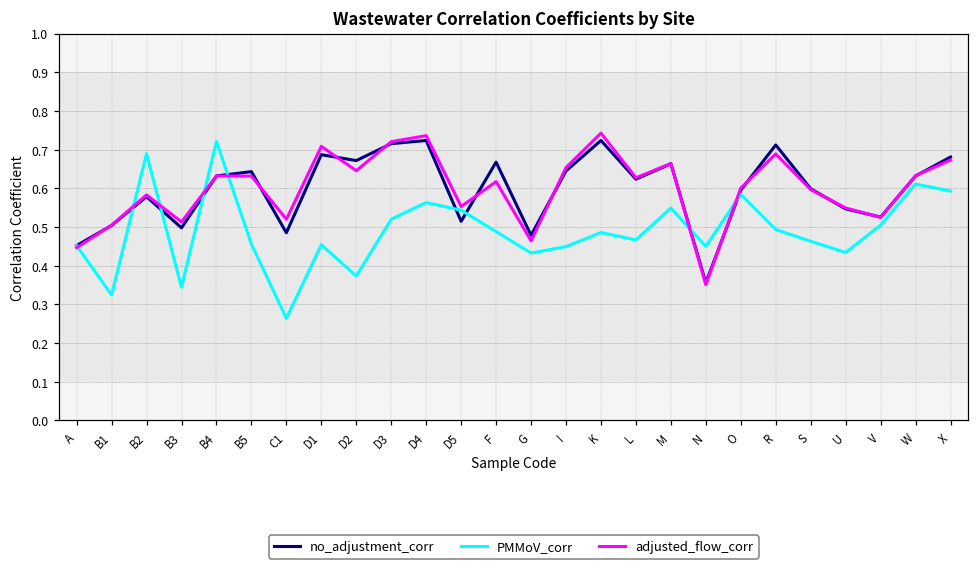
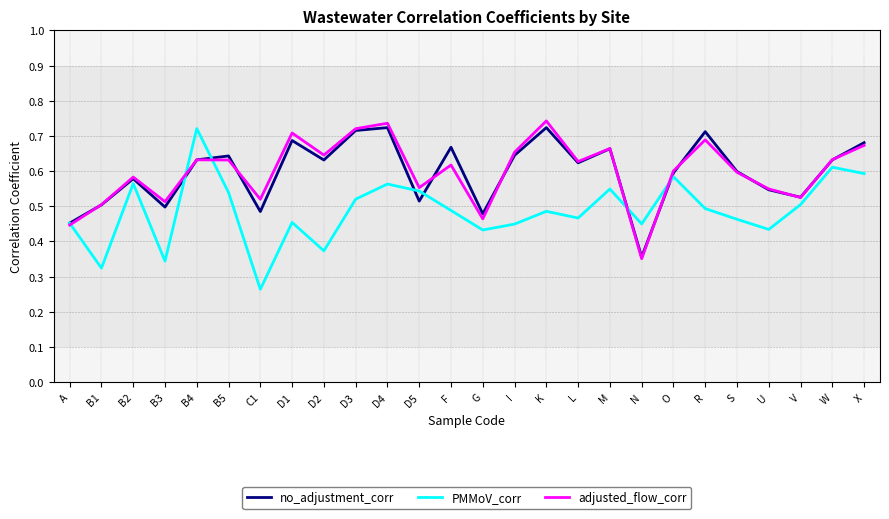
  {
    "no_adjustment_corr": {
      "B3": 0.50,
      "B5": 0.64,
      "C1": 0.49,
      "D1": 0.69,
-     "D2": 0.67,
+     "D2": 0.63,
      "D4": 0.72,
      "D5": 0.51,
      "F": 0.67,
      "G": 0.48,
      "I": 0.64,
      "K": 0.72,
      "R": 0.71,
      "X": 0.68
    },
    "PMMoV_corr": {
      "B1": 0.32,
-     "B2": 0.69,
+     "B2": 0.56,
      "B3": 0.34,
      "B4": 0.72,
-     "B5": 0.46,
+     "B5": 0.54,
      "C1": 0.26,
      "D1": 0.45,
      "D2": 0.37,
      "D3": 0.52,
      "D4": 0.56,
      "D5": 0.54,
      "F": 0.49,
      "G": 0.43,
      "I": 0.45,
      "K": 0.49,
      "L": 0.47,
      "M": 0.55,
      "N": 0.45,
      "O": 0.58,
      "R": 0.49,
      "S": 0.46,
      "U": 0.43,
      "V": 0.50,
      "W": 0.61,
      "X": 0.59
    },
    "adjusted_flow_corr": {
      "B3": 0.51,
      "B5": 0.63,
      "C1": 0.52,
      "D1": 0.71,
      "D2": 0.65,
      "D4": 0.74,
      "D5": 0.55,
      "F": 0.62,
      "G": 0.46,
      "I": 0.65,
      "K": 0.74,
      "R": 0.69,
      "X": 0.67
    }
  }
